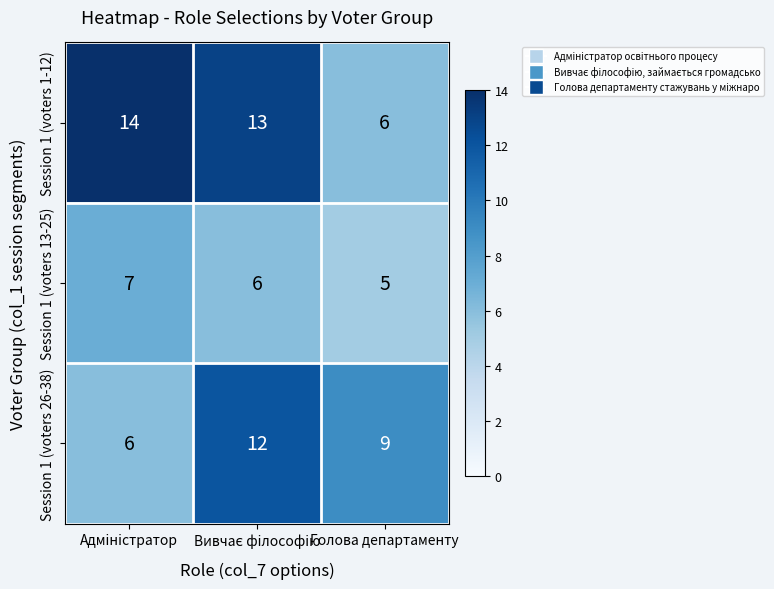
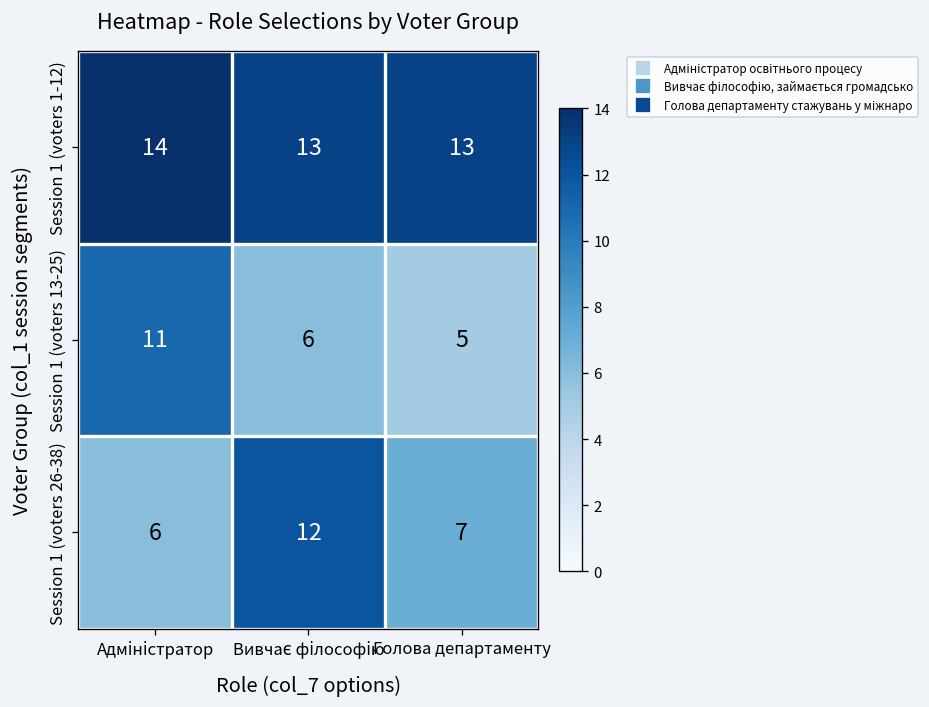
  {
    "Session 1 (voters 1-12)": {
      "Адміністратор": 14,
      "Вивчає філософію": 13,
-     "Голова департаменту": 6
+     "Голова департаменту": 13
    },
    "Session 1 (voters 13-25)": {
-     "Адміністратор": 7,
+     "Адміністратор": 11,
      "Вивчає філософію": 6,
      "Голова департаменту": 5
    },
    "Session 1 (voters 26-38)": {
      "Адміністратор": 6,
      "Вивчає філософію": 12,
-     "Голова департаменту": 9
+     "Голова департаменту": 7
    }
  }
